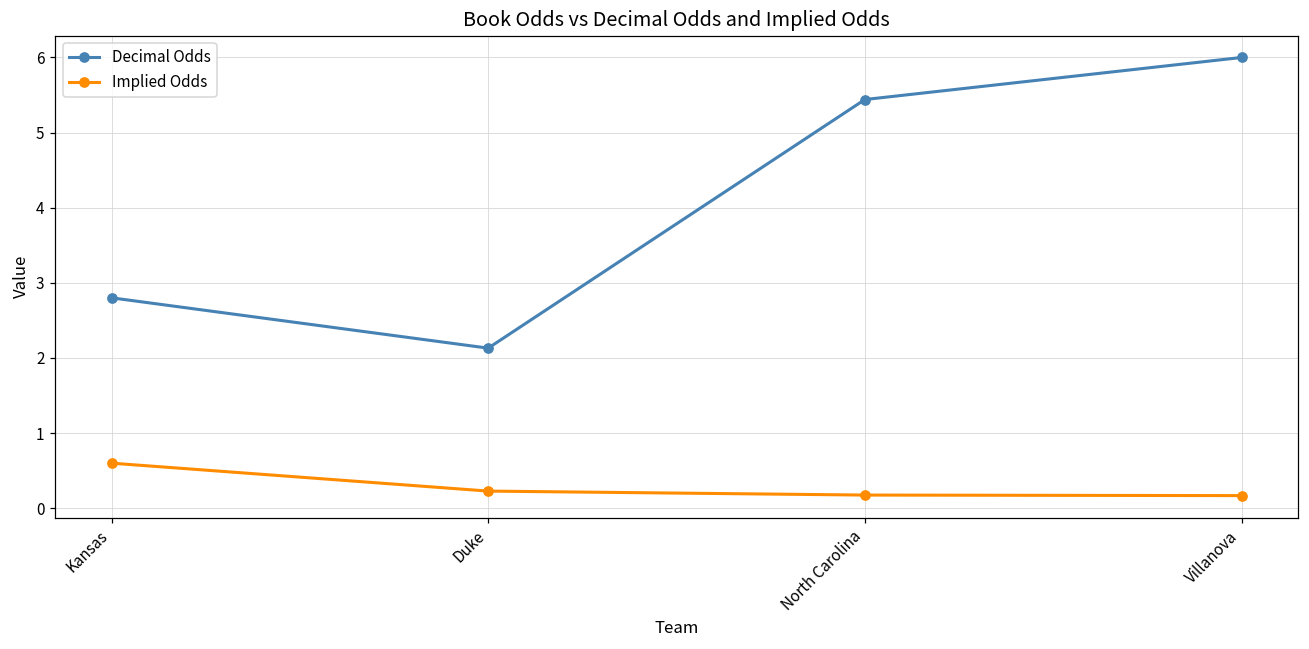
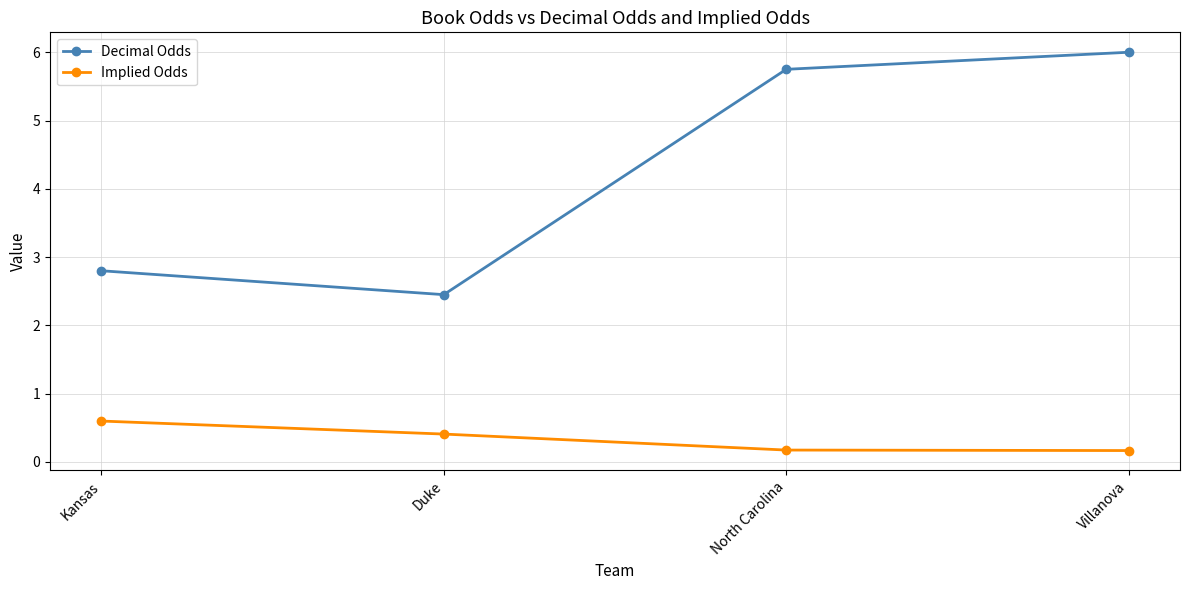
  {
    "Decimal Odds": {
      "Kansas": 2.8,
-     "Duke": 2.1,
-     "North Carolina": 5.4,
+     "Duke": 2.5,
+     "North Carolina": 5.8,
      "Villanova": 6.0
    },
    "Implied Odds": {
      "Kansas": 0.6,
-     "Duke": 0.2,
+     "Duke": 0.4,
      "North Carolina": 0.2,
      "Villanova": 0.2
    }
  }
